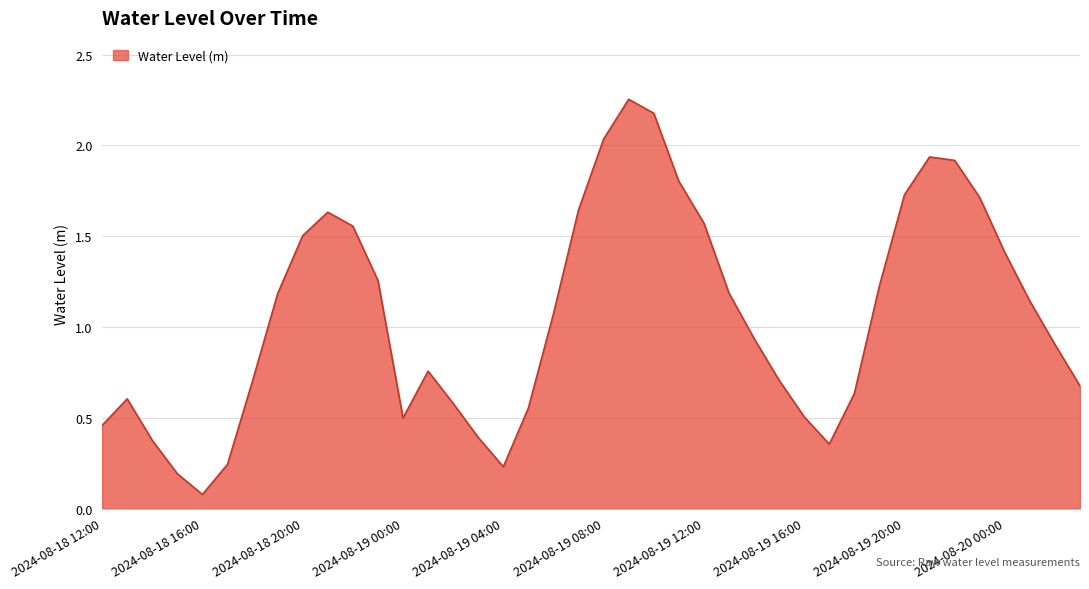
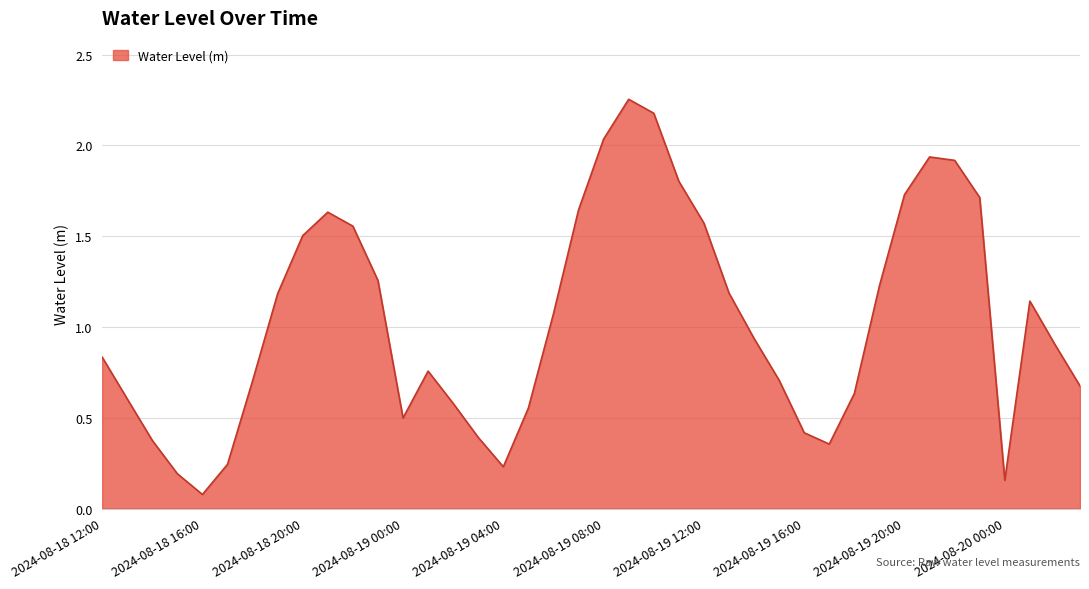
  {
-   "2024-08-18 12:00": 0.46,
+   "2024-08-18 12:00": 0.83,
    "2024-08-18 16:00": 0.08,
    "2024-08-18 20:00": 1.50,
    "2024-08-19 00:00": 0.50,
    "2024-08-19 04:00": 0.23,
    "2024-08-19 08:00": 2.03,
    "2024-08-19 12:00": 1.57,
-   "2024-08-19 16:00": 0.51,
+   "2024-08-19 16:00": 0.42,
    "2024-08-19 20:00": 1.73,
-   "2024-08-20 00:00": 1.41
+   "2024-08-20 00:00": 0.16
  }
